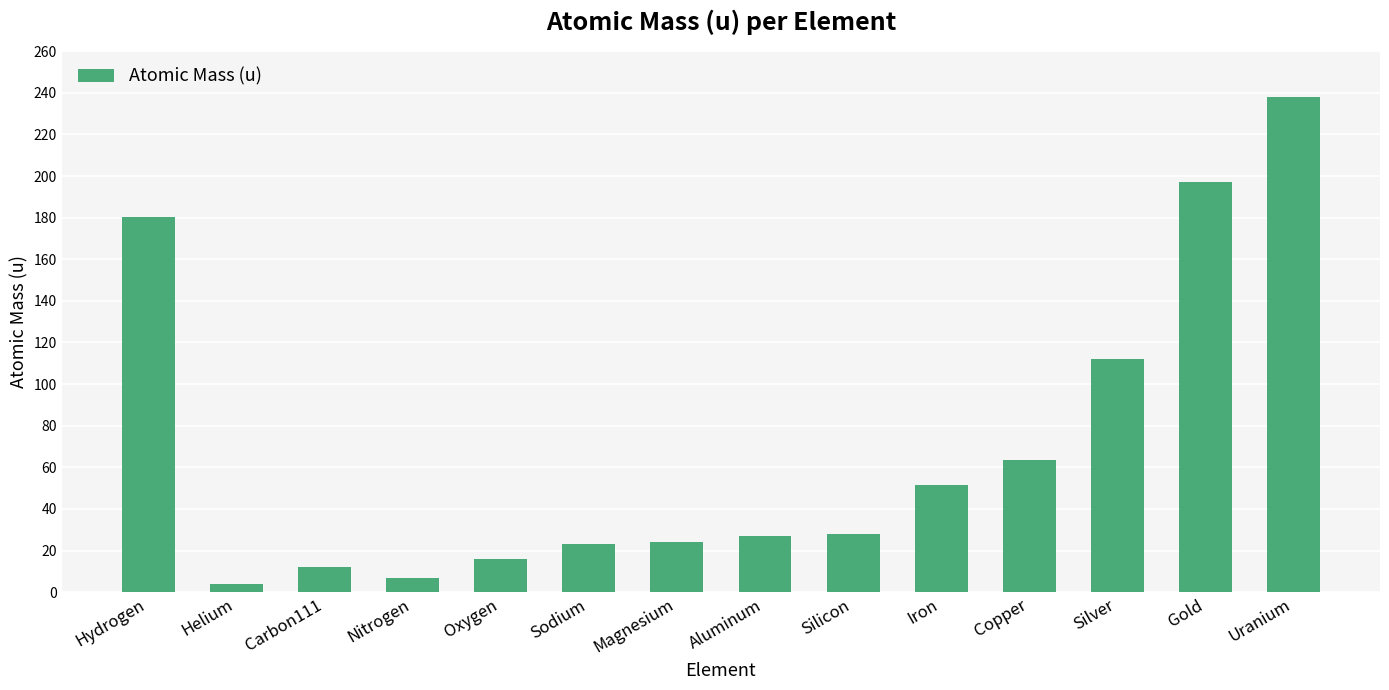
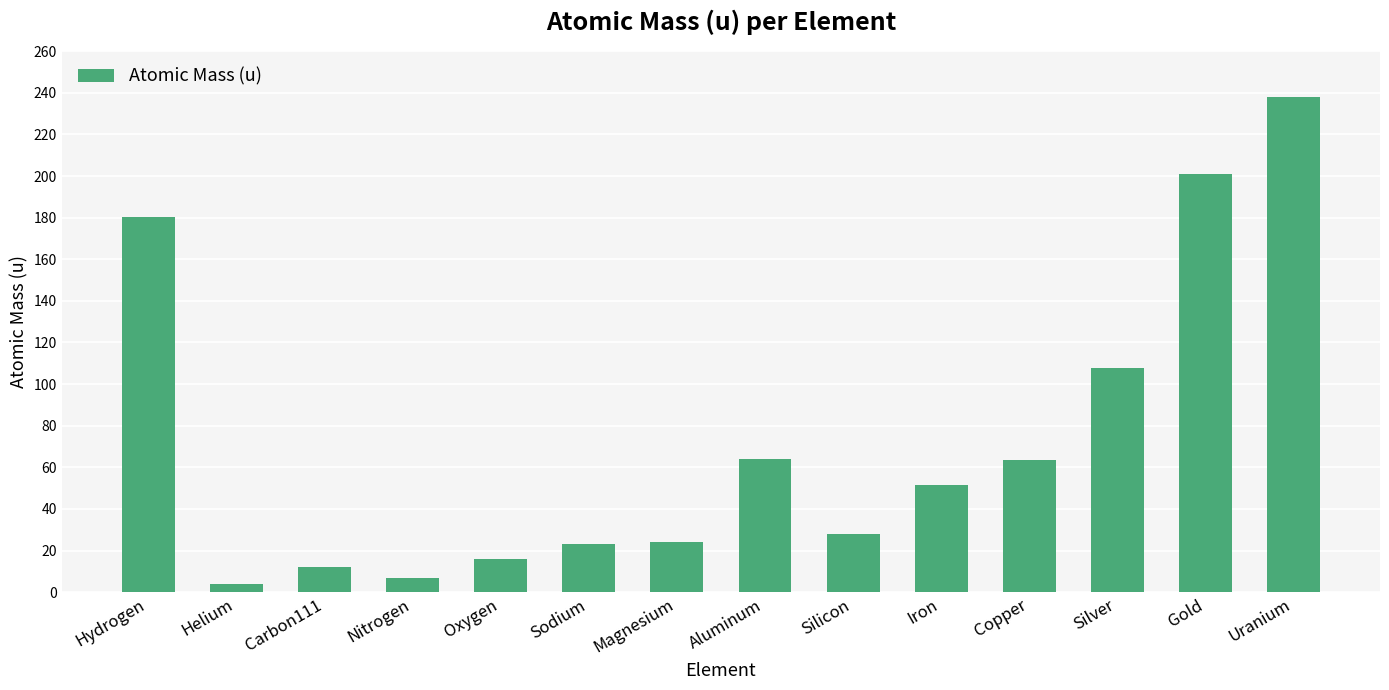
  {
    "Hydrogen": 181,
    "Helium": 4,
    "Carbon111": 12,
    "Nitrogen": 7,
    "Oxygen": 16,
    "Sodium": 23,
    "Magnesium": 24,
-   "Aluminum": 27,
+   "Aluminum": 64,
    "Silicon": 28,
    "Iron": 52,
    "Copper": 64,
-   "Silver": 112,
-   "Gold": 197,
+   "Silver": 108,
+   "Gold": 201,
    "Uranium": 238
  }
